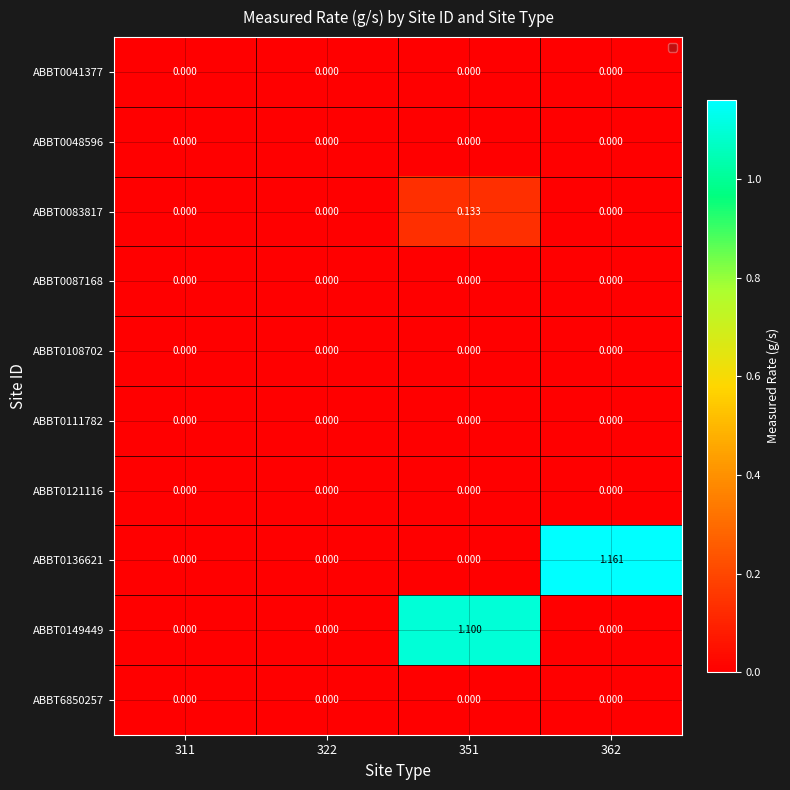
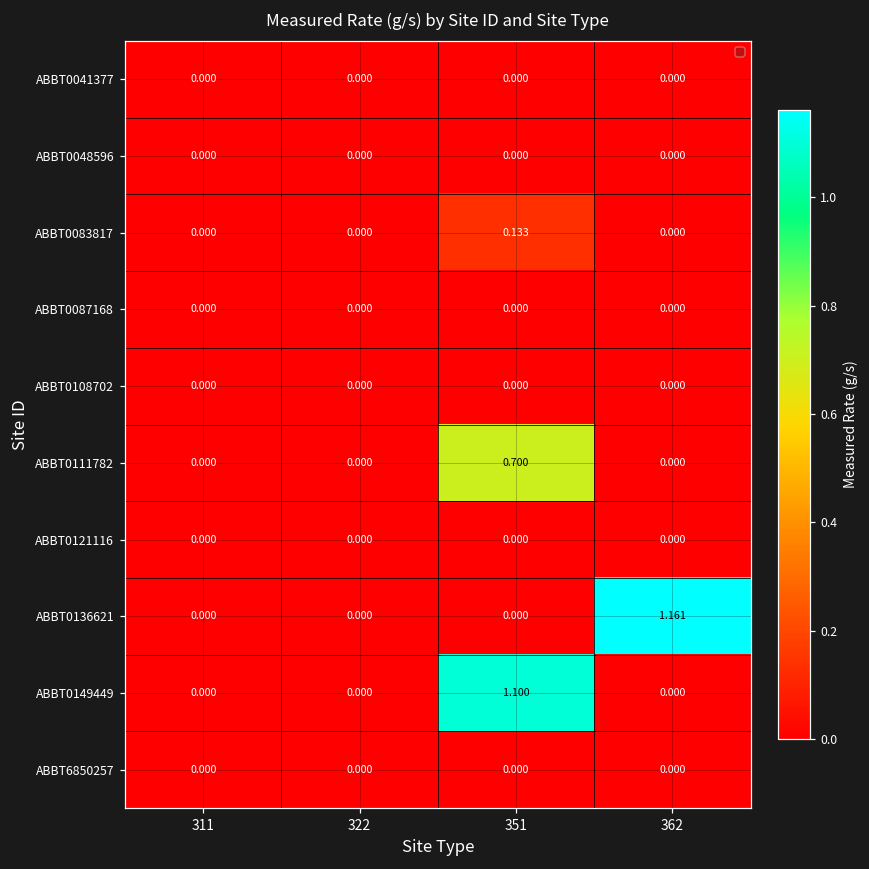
  {
    "ABBT0041377": {
      "311": 0.000,
      "322": 0.000,
      "351": 0.000,
      "362": 0.000
    },
    "ABBT0048596": {
      "311": 0.000,
      "322": 0.000,
      "351": 0.000,
      "362": 0.000
    },
    "ABBT0083817": {
      "311": 0.000,
      "322": 0.000,
      "351": 0.133,
      "362": 0.000
    },
    "ABBT0087168": {
      "311": 0.000,
      "322": 0.000,
      "351": 0.000,
      "362": 0.000
    },
    "ABBT0108702": {
      "311": 0.000,
      "322": 0.000,
      "351": 0.000,
      "362": 0.000
    },
    "ABBT0111782": {
      "311": 0.000,
      "322": 0.000,
-     "351": 0.000,
+     "351": 0.700,
      "362": 0.000
    },
    "ABBT0121116": {
      "311": 0.000,
      "322": 0.000,
      "351": 0.000,
      "362": 0.000
    },
    "ABBT0136621": {
      "311": 0.000,
      "322": 0.000,
      "351": 0.000,
      "362": 1.161
    },
    "ABBT0149449": {
      "311": 0.000,
      "322": 0.000,
      "351": 1.100,
      "362": 0.000
    },
    "ABBT6850257": {
      "311": 0.000,
      "322": 0.000,
      "351": 0.000,
      "362": 0.000
    }
  }
